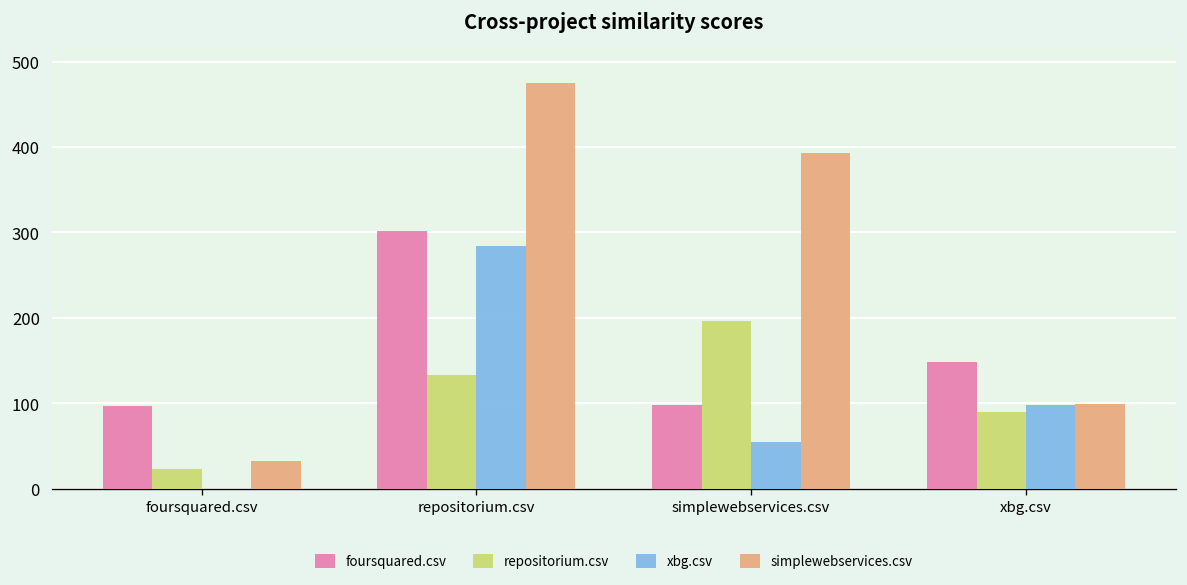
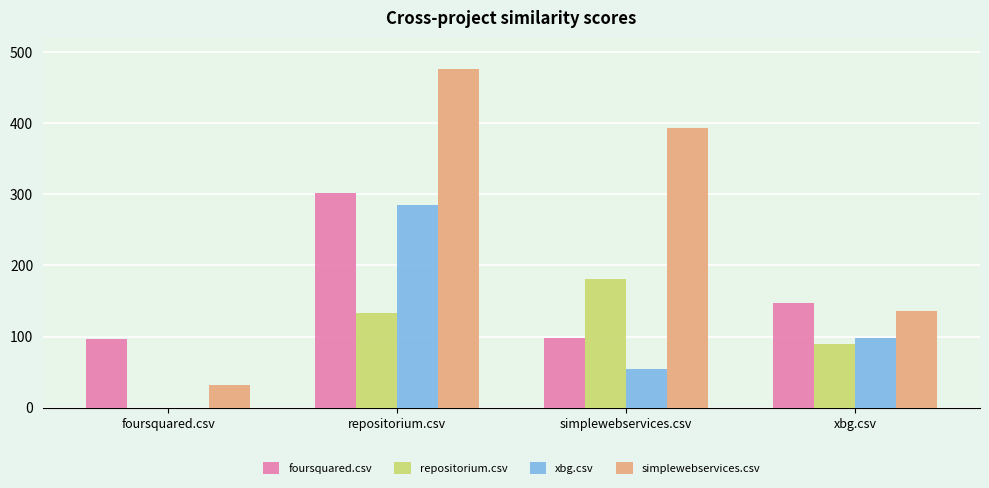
  {
    "foursquared.csv": {
      "foursquared.csv": 100,
      "repositorium.csv": 300,
      "simplewebservices.csv": 100,
      "xbg.csv": 150
    },
    "repositorium.csv": {
-     "foursquared.csv": 20,
+     "foursquared.csv": 0,
      "repositorium.csv": 130,
-     "simplewebservices.csv": 200,
+     "simplewebservices.csv": 180,
      "xbg.csv": 90
    },
    "xbg.csv": {
      "foursquared.csv": 0,
      "repositorium.csv": 280,
      "simplewebservices.csv": 50,
      "xbg.csv": 100
    },
    "simplewebservices.csv": {
      "foursquared.csv": 30,
      "repositorium.csv": 480,
      "simplewebservices.csv": 390,
-     "xbg.csv": 100
+     "xbg.csv": 140
    }
  }
